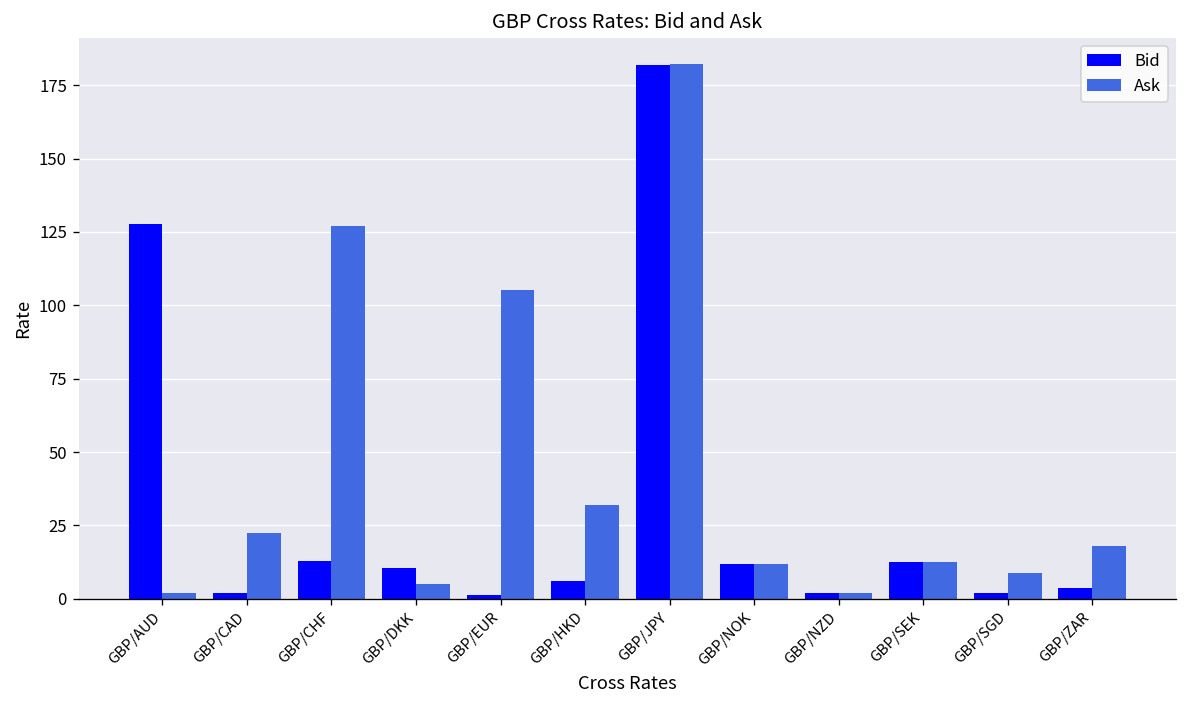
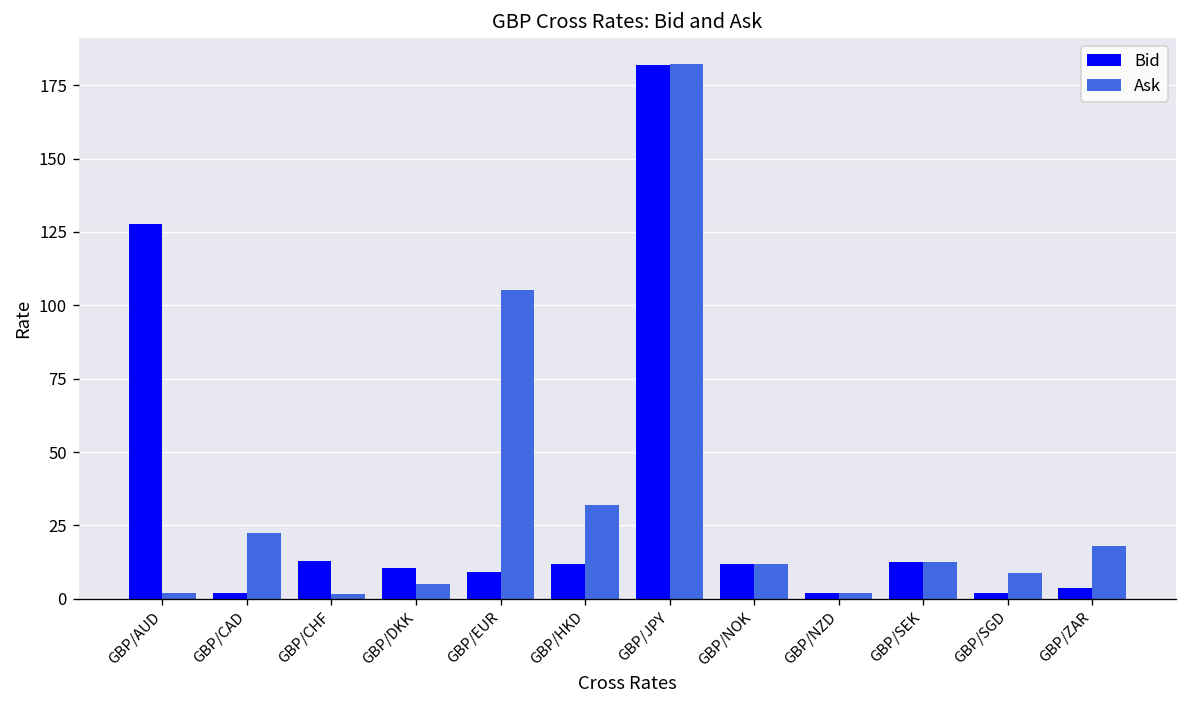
  {
    "Bid": {
      "GBP/AUD": 128,
      "GBP/CAD": 2,
      "GBP/CHF": 13,
      "GBP/DKK": 10,
-     "GBP/EUR": 1,
-     "GBP/HKD": 6,
+     "GBP/EUR": 9,
+     "GBP/HKD": 12,
      "GBP/JPY": 182,
      "GBP/NOK": 12,
      "GBP/NZD": 2,
      "GBP/SEK": 13,
      "GBP/SGD": 2,
      "GBP/ZAR": 4
    },
    "Ask": {
      "GBP/AUD": 2,
      "GBP/CAD": 22,
-     "GBP/CHF": 127,
+     "GBP/CHF": 1,
      "GBP/DKK": 5,
      "GBP/EUR": 105,
      "GBP/HKD": 32,
      "GBP/JPY": 182,
      "GBP/NOK": 12,
      "GBP/NZD": 2,
      "GBP/SEK": 13,
      "GBP/SGD": 9,
      "GBP/ZAR": 18
    }
  }
